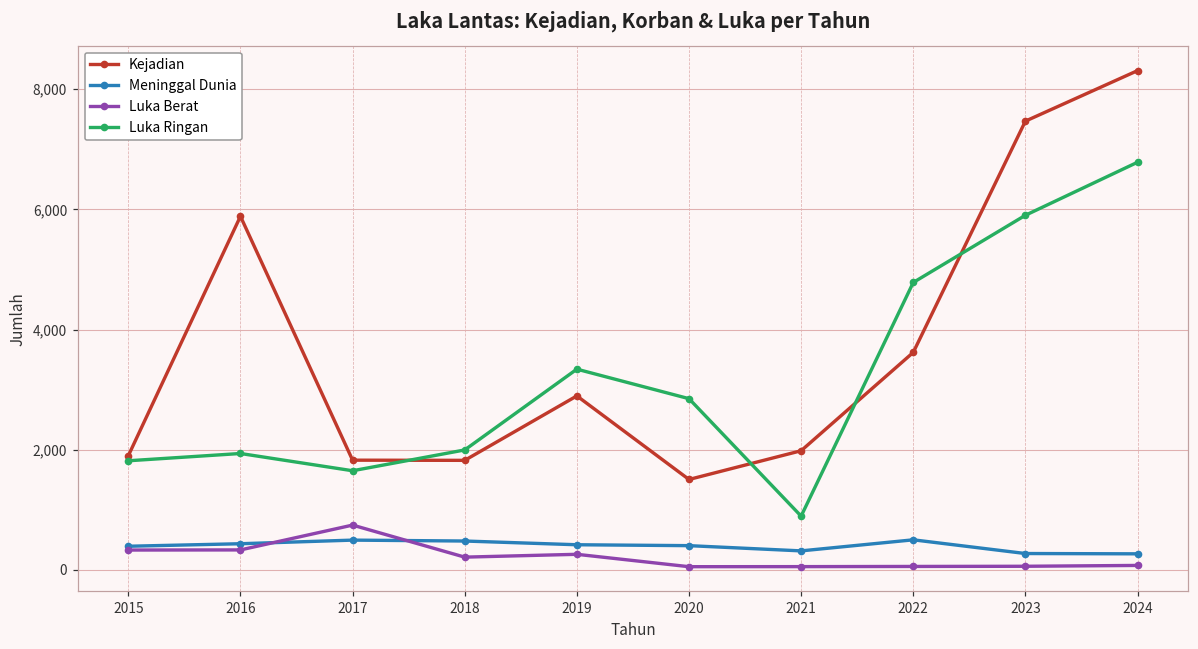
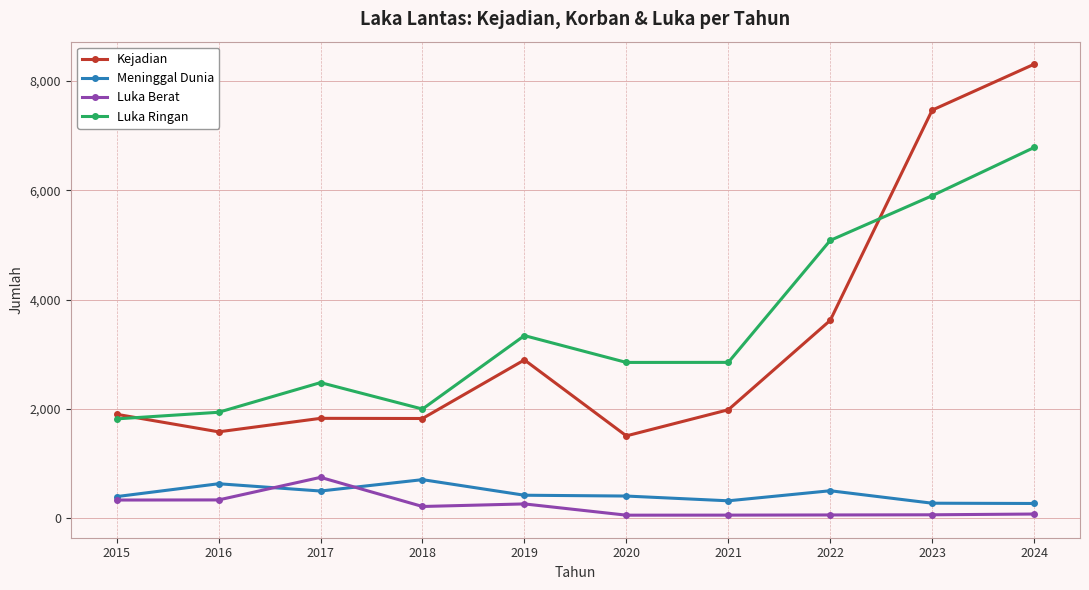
  {
    "Kejadian": {
      "2015": "1,900",
-     "2016": "5,900",
+     "2016": "1,600",
      "2017": "1,800",
      "2018": "1,800",
      "2019": "2,900",
      "2020": "1,500",
      "2021": "2,000",
      "2022": "3,600",
      "2023": "7,500",
      "2024": "8,300"
    },
    "Meninggal Dunia": {
      "2015": "400",
-     "2016": "400",
+     "2016": "600",
      "2017": "500",
-     "2018": "500",
+     "2018": "700",
      "2019": "400",
      "2020": "400",
      "2021": "300",
      "2022": "500",
      "2023": "300",
      "2024": "300"
    },
    "Luka Berat": {
      "2015": "300",
      "2016": "300",
      "2017": "700",
      "2018": "200",
      "2019": "300",
      "2020": "100",
      "2021": "100",
      "2022": "100",
      "2023": "100",
      "2024": "100"
    },
    "Luka Ringan": {
      "2015": "1,800",
      "2016": "1,900",
-     "2017": "1,700",
+     "2017": "2,500",
      "2018": "2,000",
      "2019": "3,300",
      "2020": "2,900",
-     "2021": "900",
-     "2022": "4,800",
+     "2021": "2,900",
+     "2022": "5,100",
      "2023": "5,900",
      "2024": "6,800"
    }
  }
